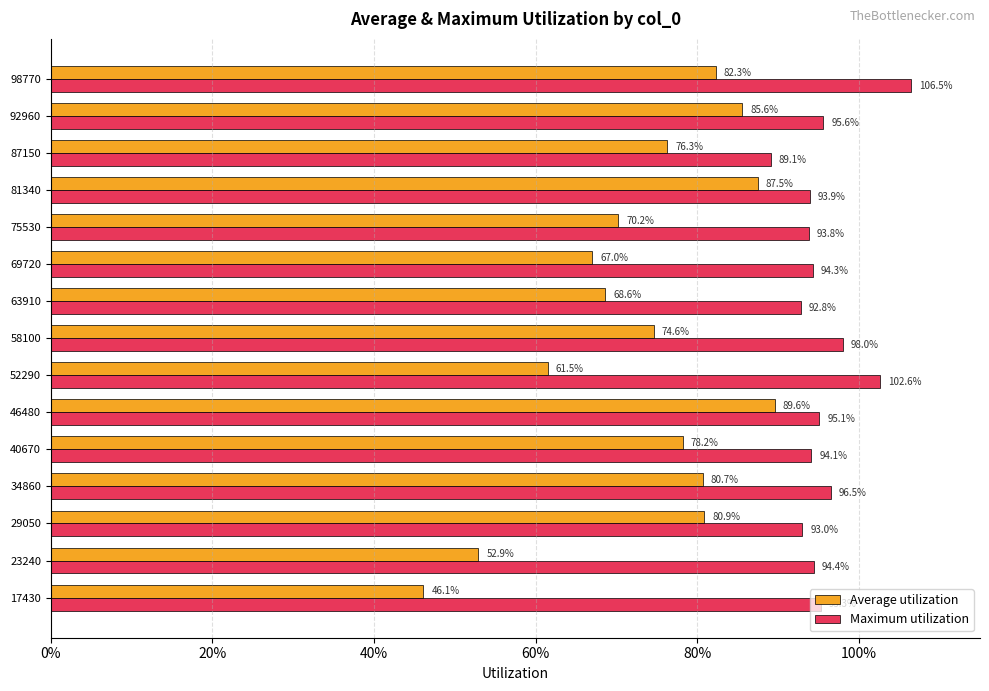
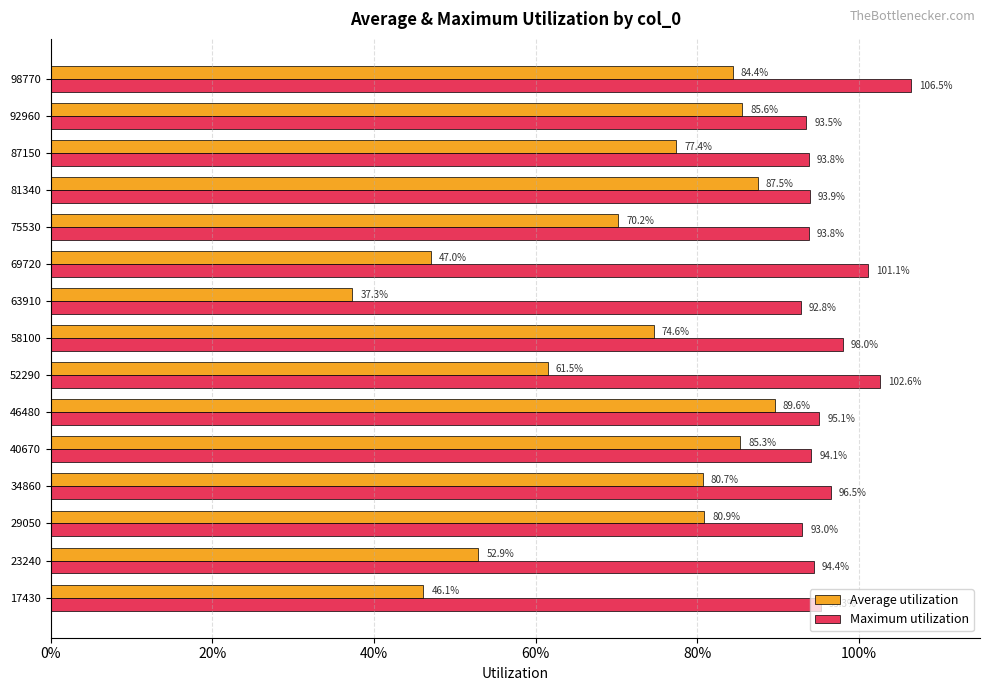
  {
    "Average utilization": {
-     "98770": "82.3%",
+     "98770": "84.4%",
      "92960": "85.6%",
-     "87150": "76.3%",
+     "87150": "77.4%",
      "81340": "87.5%",
      "75530": "70.2%",
-     "69720": "67.0%",
-     "63910": "68.6%",
+     "69720": "47.0%",
+     "63910": "37.3%",
      "58100": "74.6%",
      "52290": "61.5%",
      "46480": "89.6%",
-     "40670": "78.2%",
+     "40670": "85.3%",
      "34860": "80.7%",
      "29050": "80.9%",
      "23240": "52.9%",
      "17430": "46.1%"
    },
    "Maximum utilization": {
      "98770": "106.5%",
-     "92960": "95.6%",
-     "87150": "89.1%",
+     "92960": "93.5%",
+     "87150": "93.8%",
      "81340": "93.9%",
      "75530": "93.8%",
-     "69720": "94.3%",
+     "69720": "101.1%",
      "63910": "92.8%",
      "58100": "98.0%",
      "52290": "102.6%",
      "46480": "95.1%",
      "40670": "94.1%",
      "34860": "96.5%",
      "29050": "93.0%",
      "23240": "94.4%"
    }
  }
